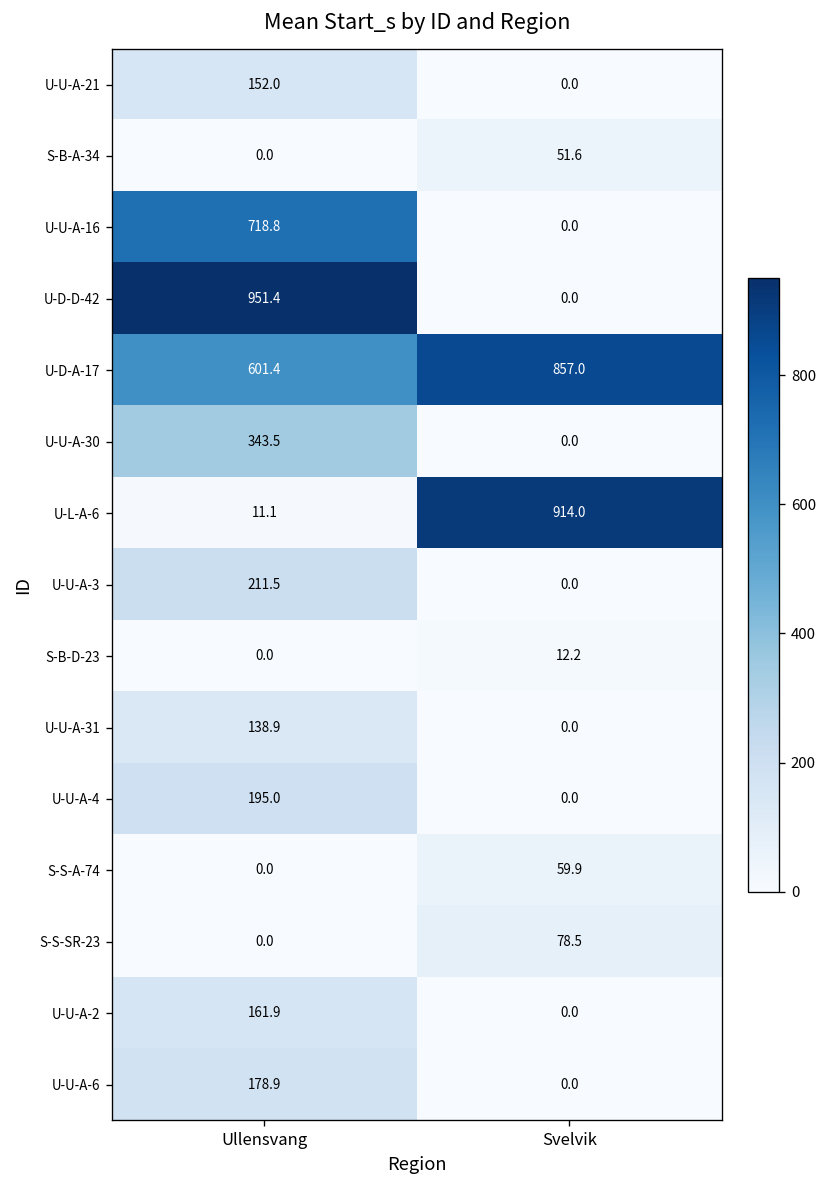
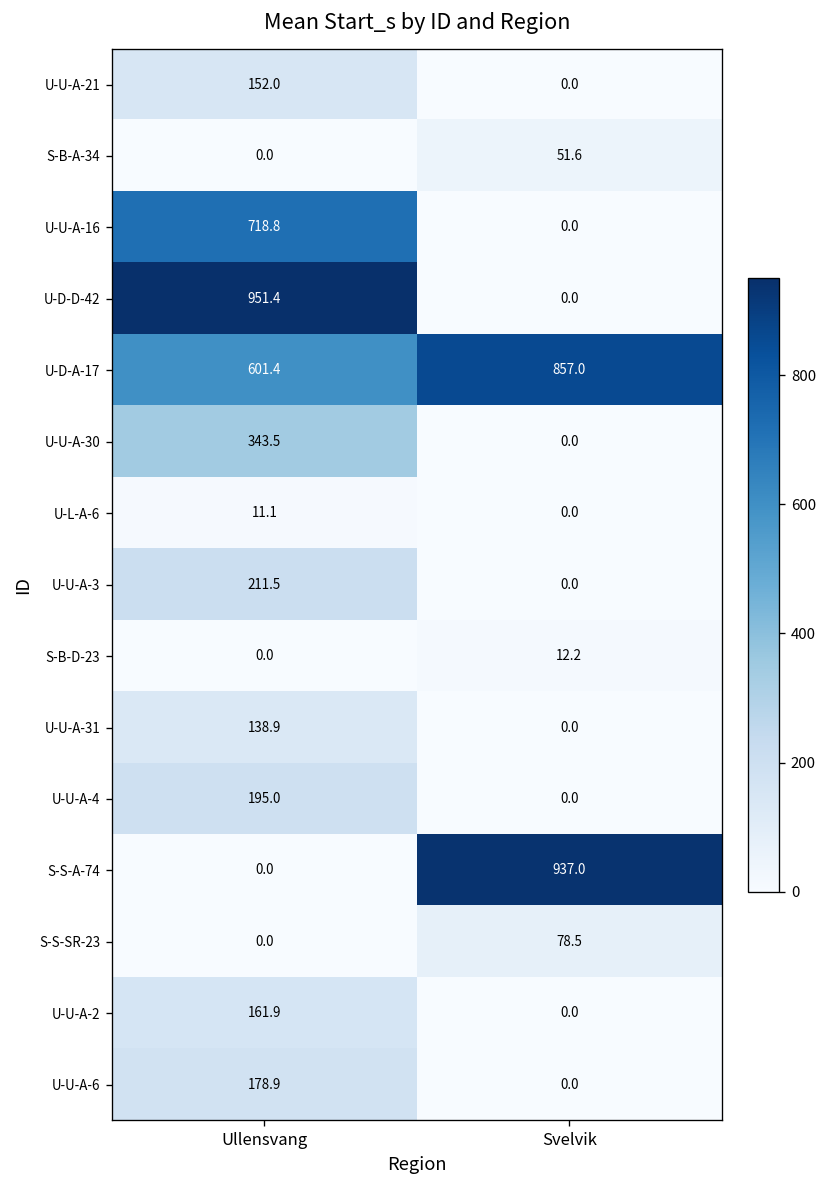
  {
    "U-U-A-21": {
      "Ullensvang": 152.0,
      "Svelvik": 0.0
    },
    "S-B-A-34": {
      "Ullensvang": 0.0,
      "Svelvik": 51.6
    },
    "U-U-A-16": {
      "Ullensvang": 718.8,
      "Svelvik": 0.0
    },
    "U-D-D-42": {
      "Ullensvang": 951.4,
      "Svelvik": 0.0
    },
    "U-D-A-17": {
      "Ullensvang": 601.4,
      "Svelvik": 857.0
    },
    "U-U-A-30": {
      "Ullensvang": 343.5,
      "Svelvik": 0.0
    },
    "U-L-A-6": {
      "Ullensvang": 11.1,
-     "Svelvik": 914.0
+     "Svelvik": 0.0
    },
    "U-U-A-3": {
      "Ullensvang": 211.5,
      "Svelvik": 0.0
    },
    "S-B-D-23": {
      "Ullensvang": 0.0,
      "Svelvik": 12.2
    },
    "U-U-A-31": {
      "Ullensvang": 138.9,
      "Svelvik": 0.0
    },
    "U-U-A-4": {
      "Ullensvang": 195.0,
      "Svelvik": 0.0
    },
    "S-S-A-74": {
      "Ullensvang": 0.0,
-     "Svelvik": 59.9
+     "Svelvik": 937.0
    },
    "S-S-SR-23": {
      "Ullensvang": 0.0,
      "Svelvik": 78.5
    },
    "U-U-A-2": {
      "Ullensvang": 161.9,
      "Svelvik": 0.0
    },
    "U-U-A-6": {
      "Ullensvang": 178.9,
      "Svelvik": 0.0
    }
  }
